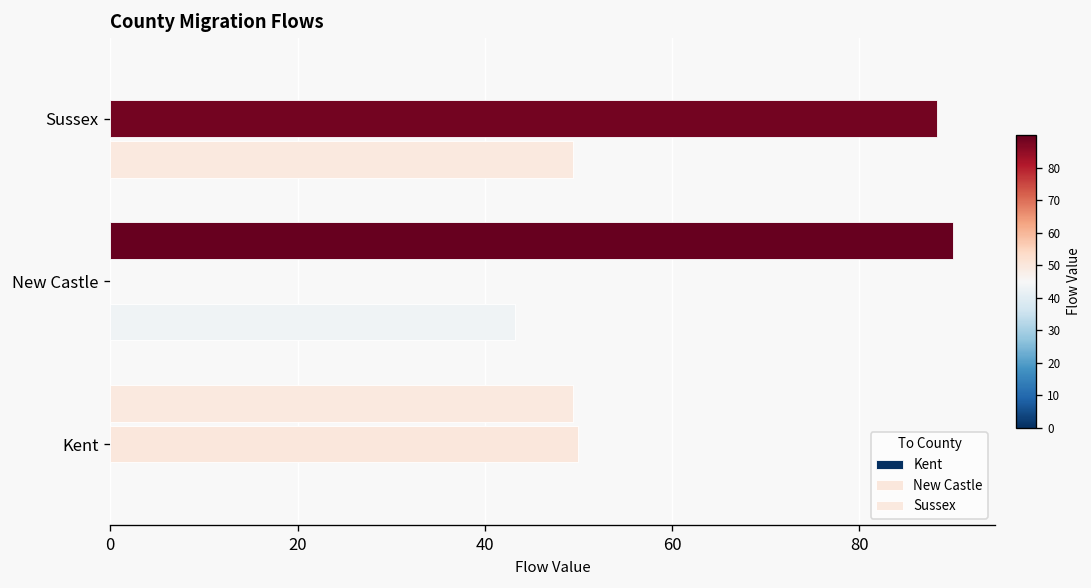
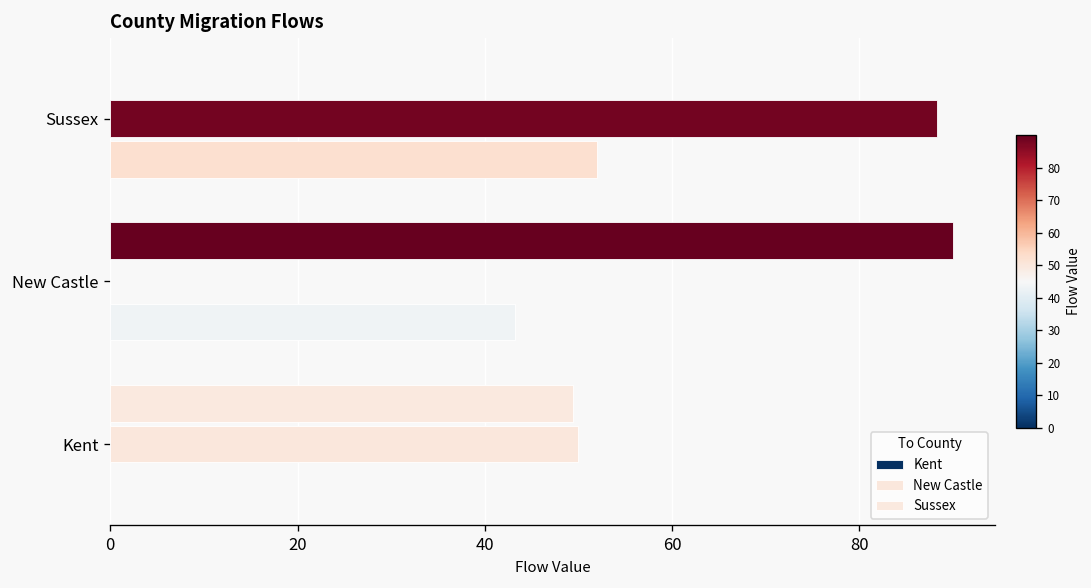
  {
    "Kent": {
-     "Sussex": 49,
+     "Sussex": 52,
      "New Castle": 43,
      "Kent": 0
    }
  }
